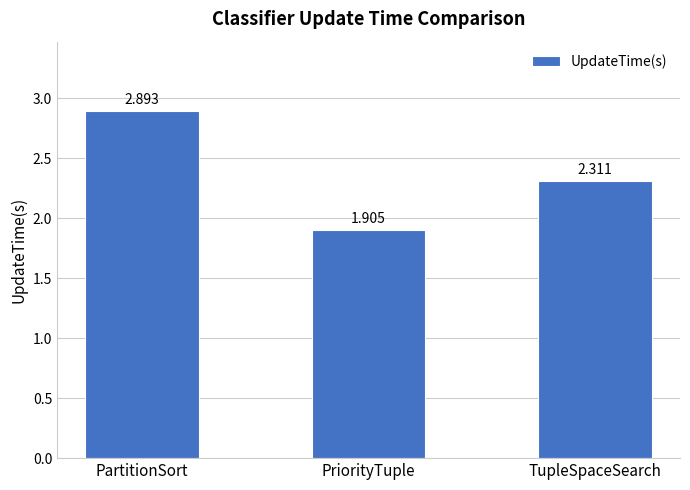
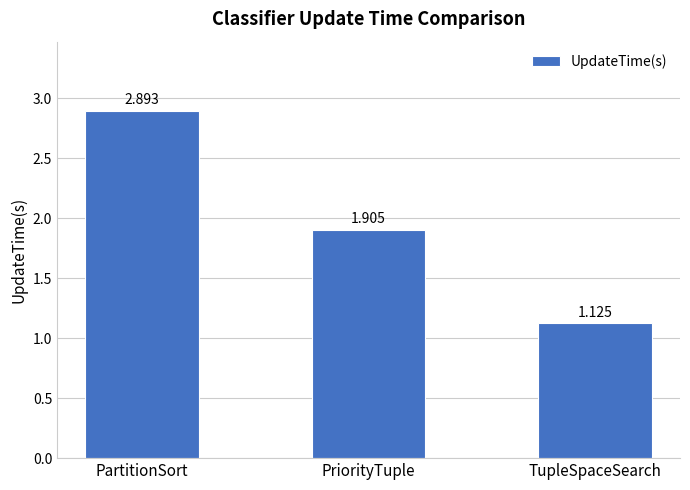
  {
    "PartitionSort": 2.893,
    "PriorityTuple": 1.905,
-   "TupleSpaceSearch": 2.311
+   "TupleSpaceSearch": 1.125
  }
